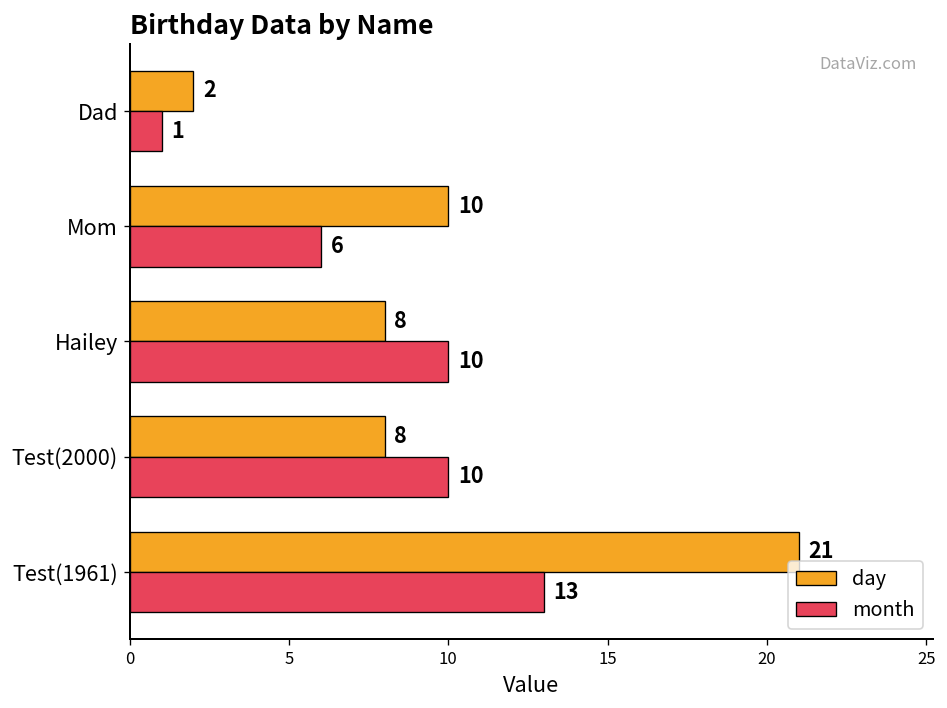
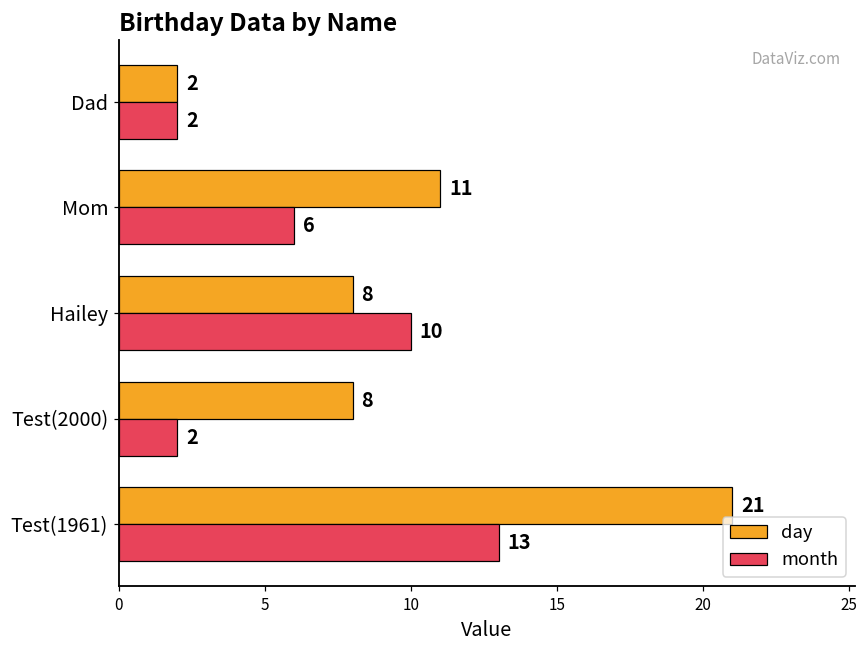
  {
    "day": {
      "Dad": 2,
-     "Mom": 10,
+     "Mom": 11,
      "Hailey": 8,
      "Test(2000)": 8
    },
    "month": {
-     "Dad": 1,
+     "Dad": 2,
      "Mom": 6,
      "Hailey": 10,
-     "Test(2000)": 10,
+     "Test(2000)": 2,
      "Test(1961)": 13
    }
  }
